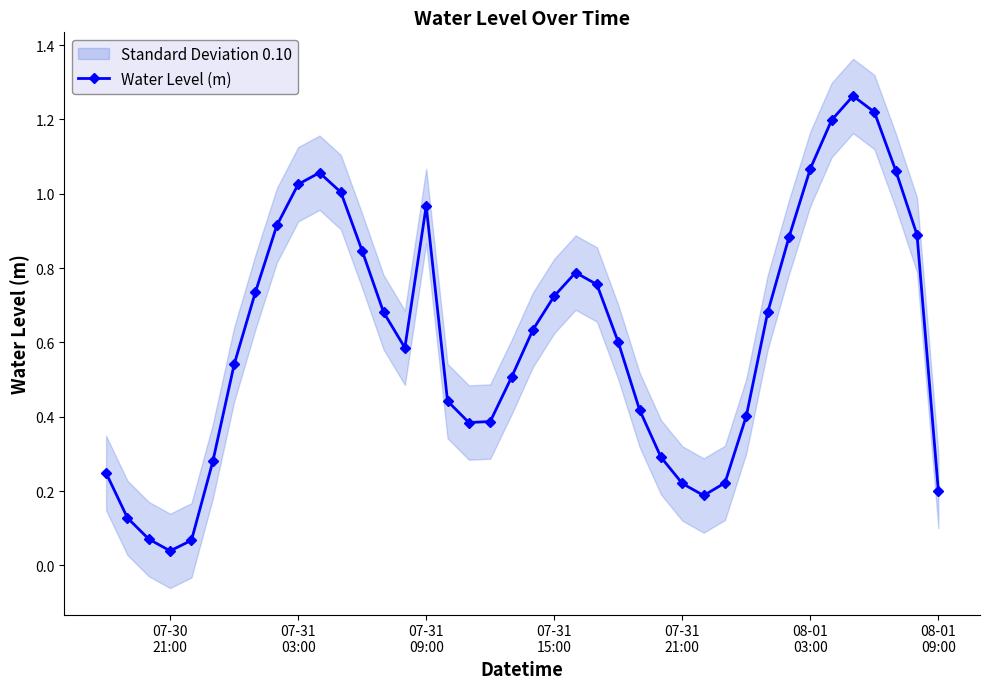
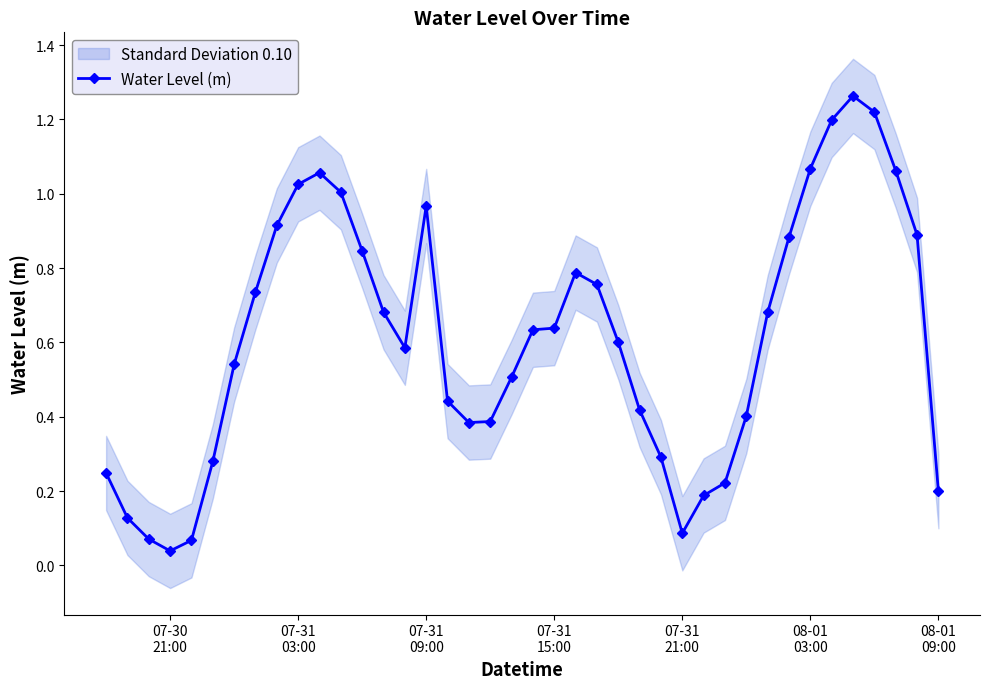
  {
    "Water Level (m)": {
      "07-30 21:00": 0.04,
      "07-31 03:00": 1.03,
      "07-31 09:00": 0.97,
-     "07-31 15:00": 0.72,
-     "07-31 21:00": 0.22,
+     "07-31 15:00": 0.64,
+     "07-31 21:00": 0.09,
      "08-01 03:00": 1.07,
      "08-01 09:00": 0.20
    }
  }
